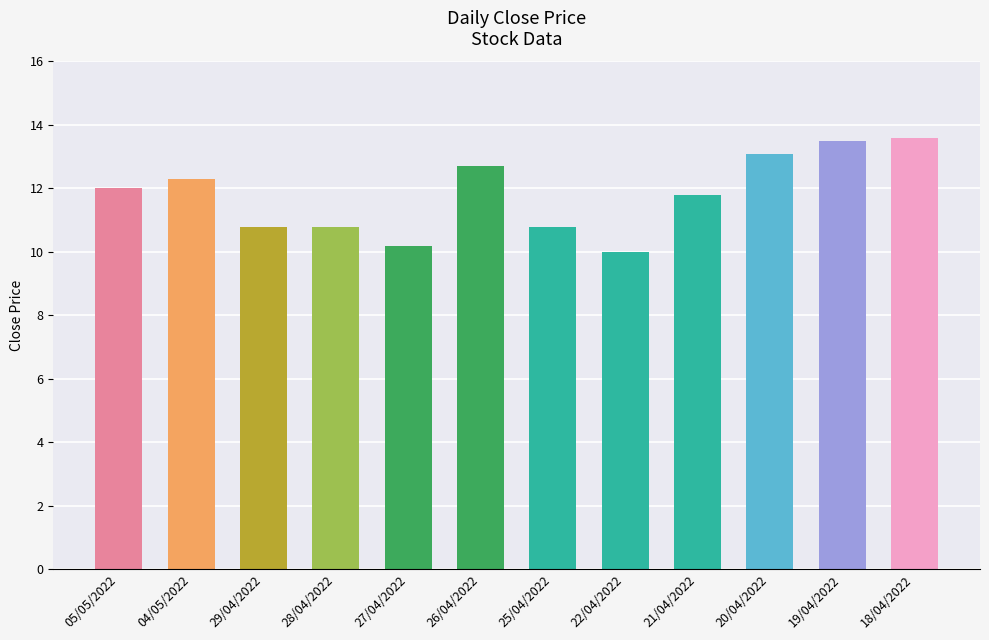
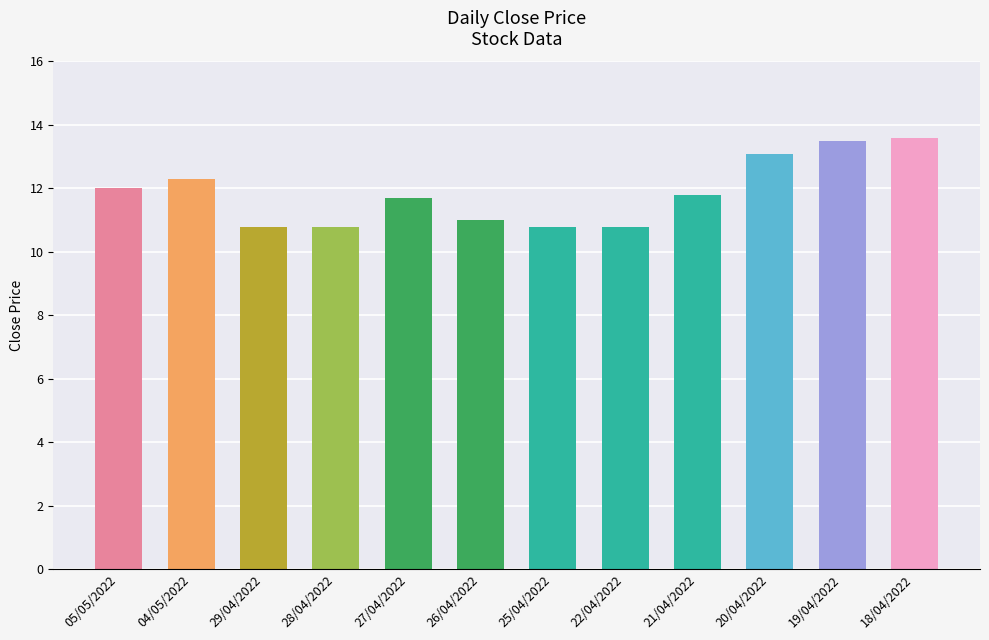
  {
    "05/05/2022": 12.0,
    "04/05/2022": 12.3,
    "29/04/2022": 10.8,
    "28/04/2022": 10.8,
-   "27/04/2022": 10.2,
-   "26/04/2022": 12.7,
+   "27/04/2022": 11.7,
+   "26/04/2022": 11.0,
    "25/04/2022": 10.8,
-   "22/04/2022": 10.0,
+   "22/04/2022": 10.8,
    "21/04/2022": 11.8,
    "20/04/2022": 13.1,
    "19/04/2022": 13.5,
    "18/04/2022": 13.6
  }
